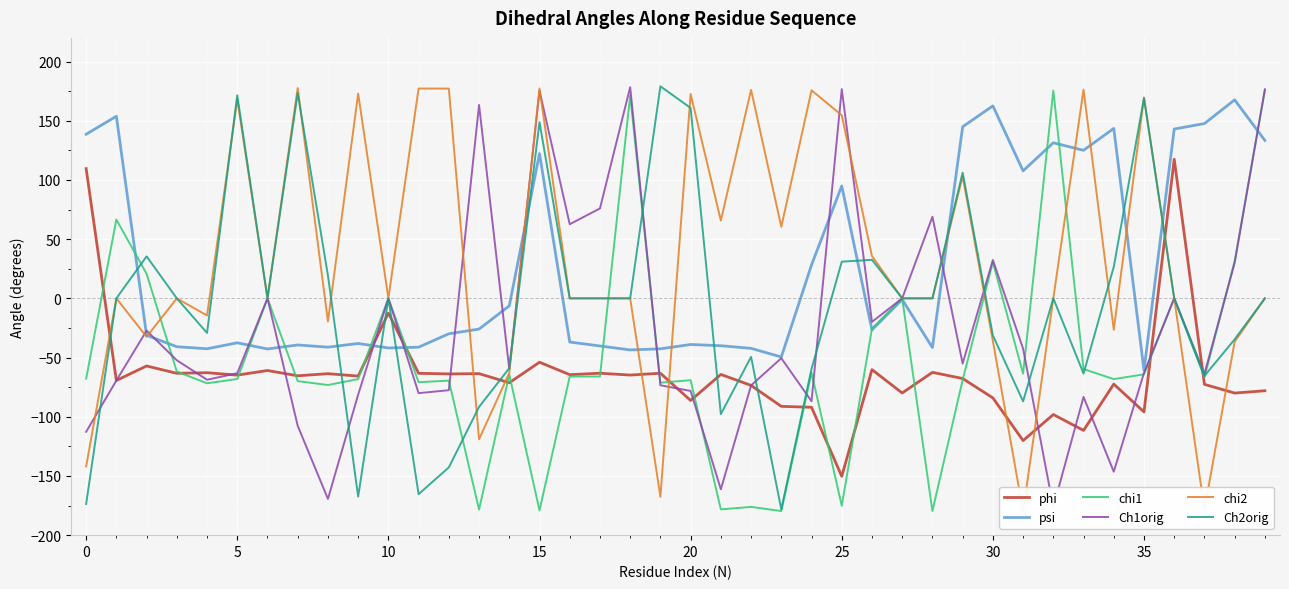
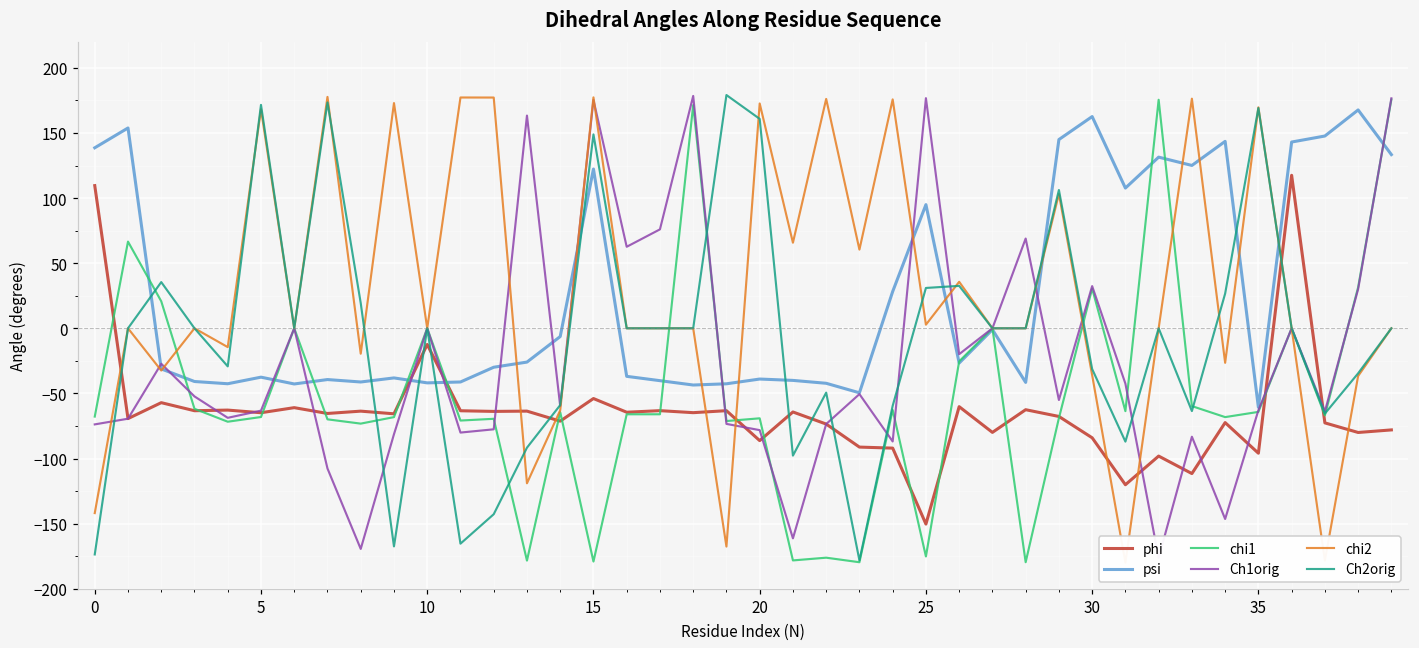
  {
    "phi": {
      "0": 110,
      "10": -12,
      "15": -54,
      "20": -86,
      "25": -150,
      "30": -84,
      "35": -96
    },
    "psi": {
      "0": 139,
      "5": -38,
      "10": -42,
      "15": 122,
      "20": -39,
      "25": 95,
      "30": 163,
      "35": -61
    },
    "Ch1orig": {
-     "0": -113,
+     "0": -74,
      "20": -78,
      "25": 177
    },
    "chi2": {
      "0": -142,
      "5": 168,
      "20": 173,
-     "25": 155,
+     "25": 3,
      "30": -36
    }
  }
